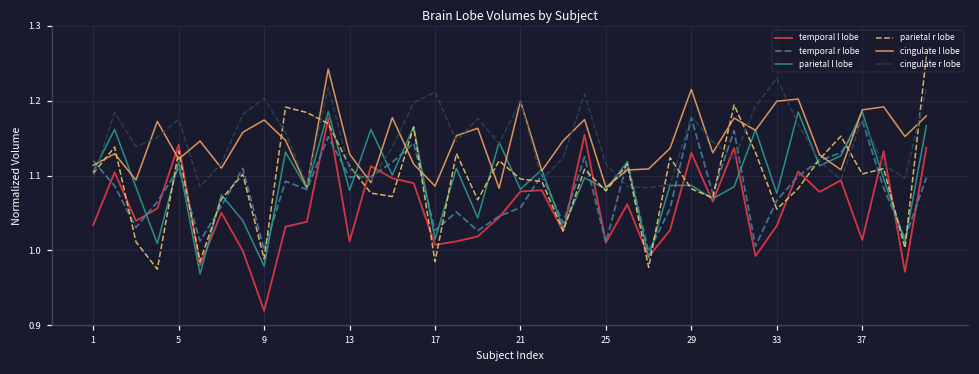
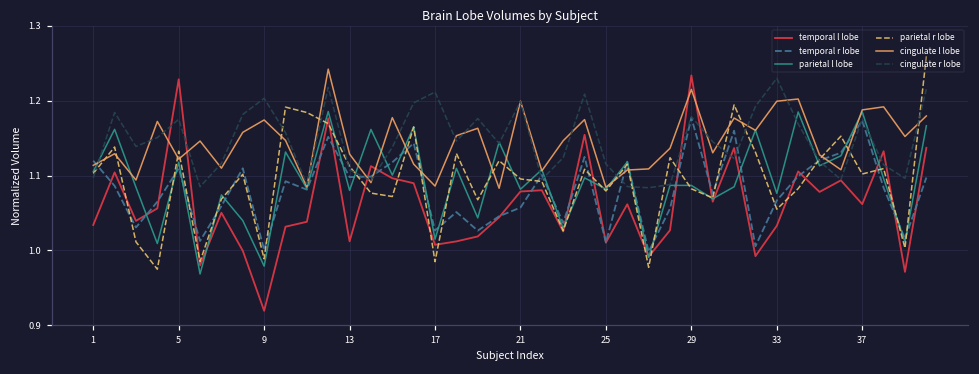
  {
    "temporal l lobe": {
      "1": 1.03,
-     "5": 1.14,
+     "5": 1.23,
      "9": 0.92,
      "13": 1.01,
      "17": 1.01,
-     "29": 1.13,
+     "29": 1.23,
      "33": 1.03,
-     "37": 1.01
+     "37": 1.06
    },
    "cingulate r lobe": {
      "1": 1.10,
      "5": 1.18,
      "9": 1.20,
      "13": 1.11,
      "17": 1.21,
      "25": 1.12,
      "33": 1.23
    }
  }
